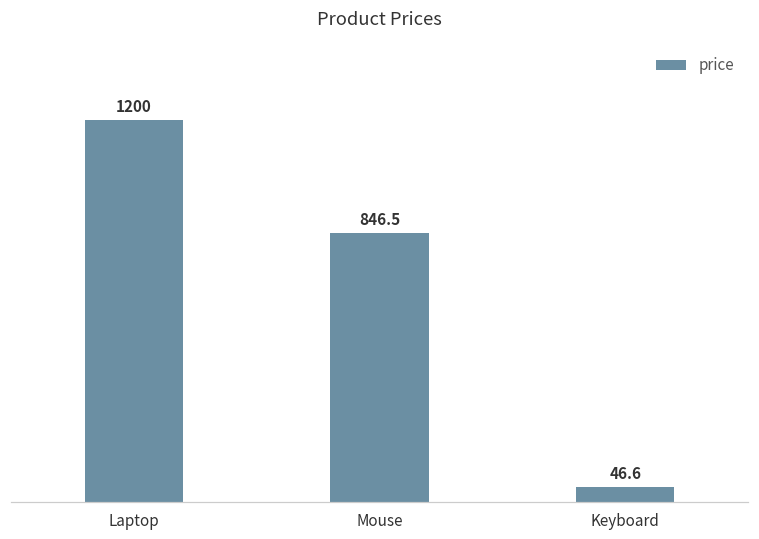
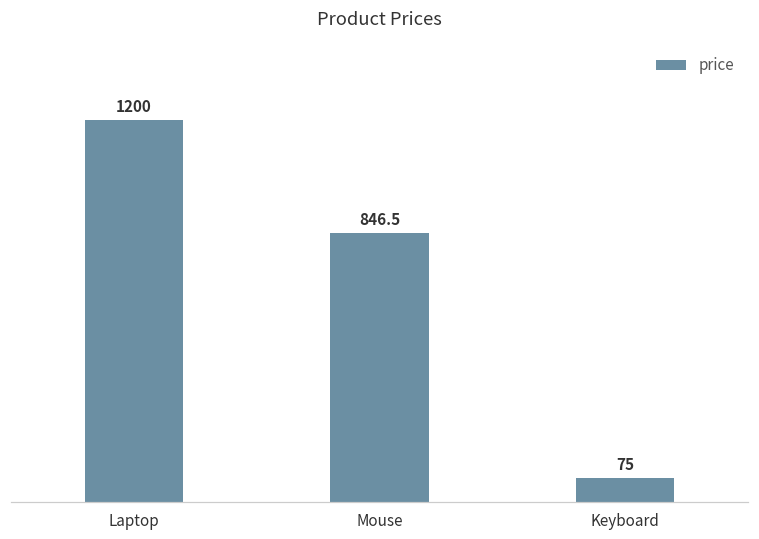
  {
    "Laptop": 1200,
    "Mouse": 846.5,
-   "Keyboard": 46.6
+   "Keyboard": 75
  }
